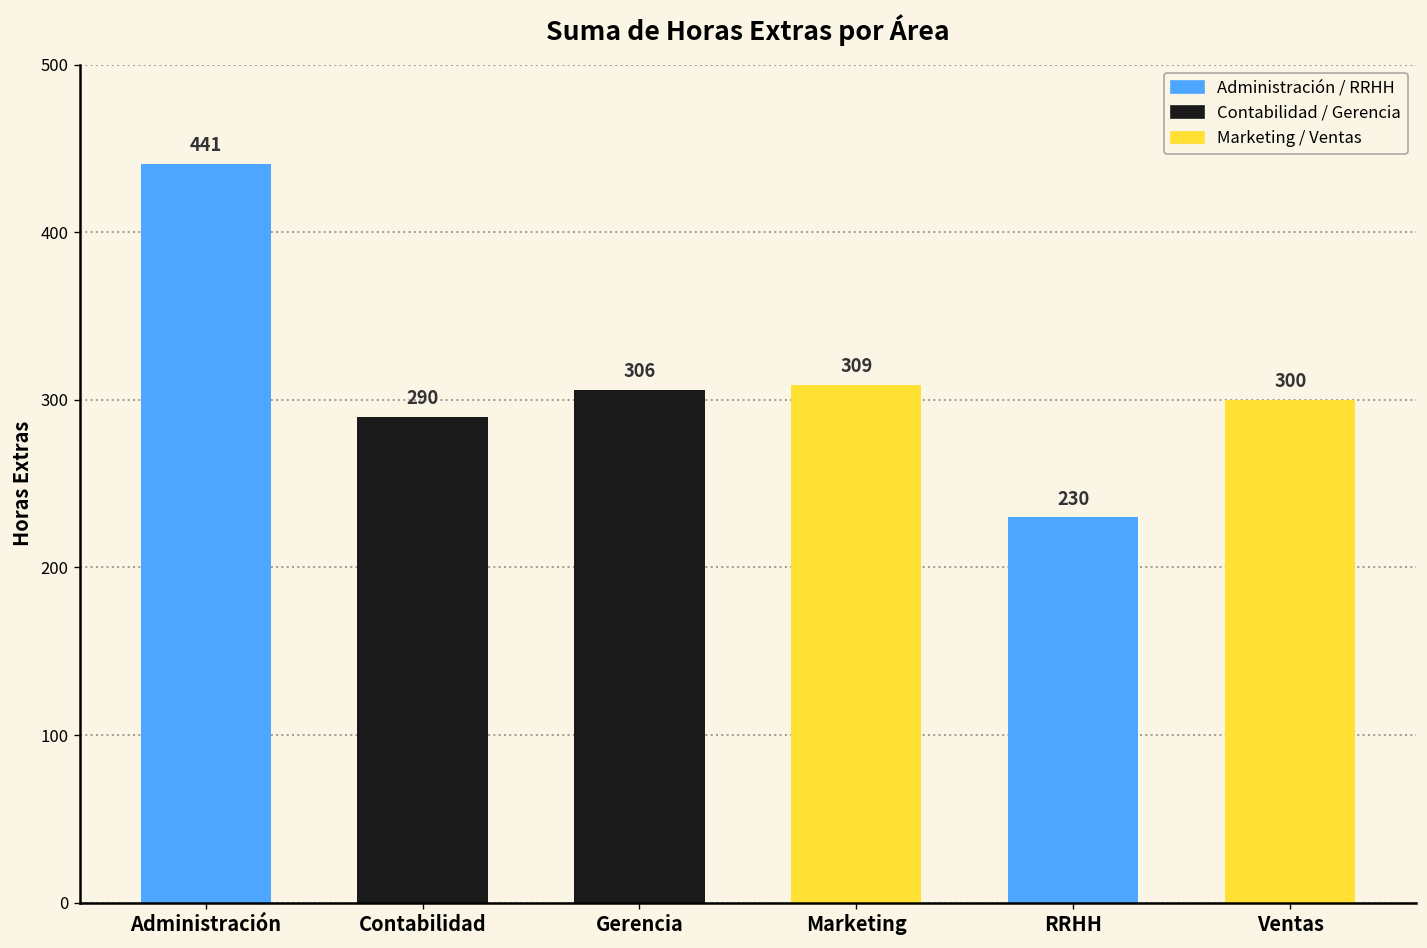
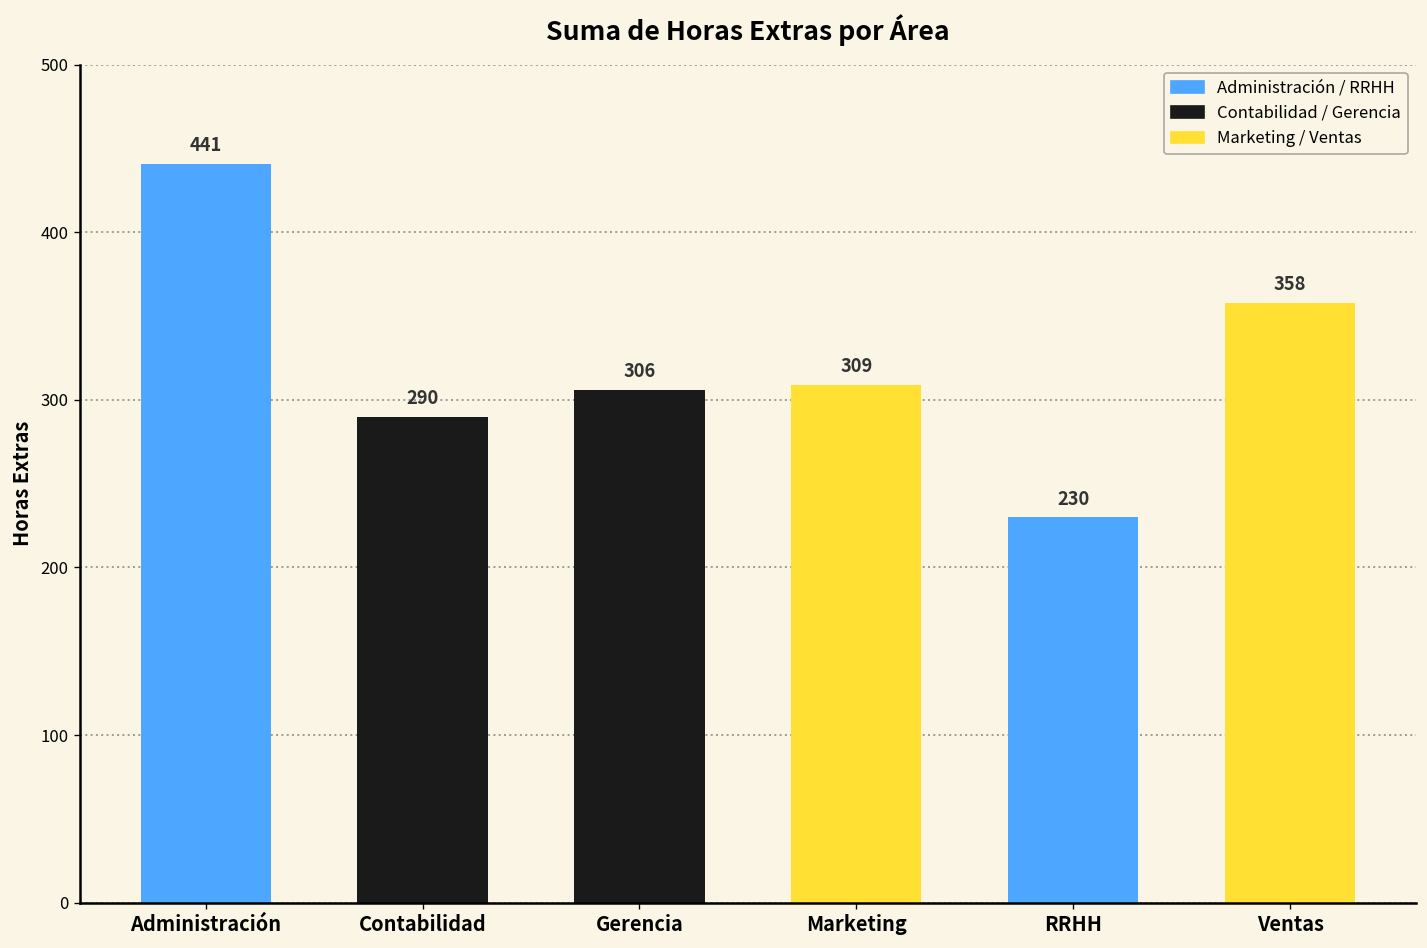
  {
    "Administración": 441,
    "Contabilidad": 290,
    "Gerencia": 306,
    "Marketing": 309,
    "RRHH": 230,
-   "Ventas": 300
+   "Ventas": 358
  }
